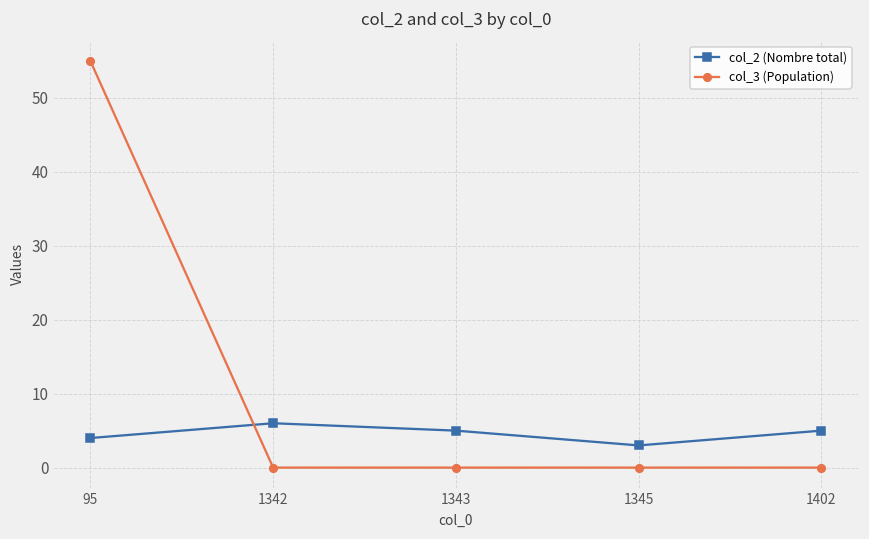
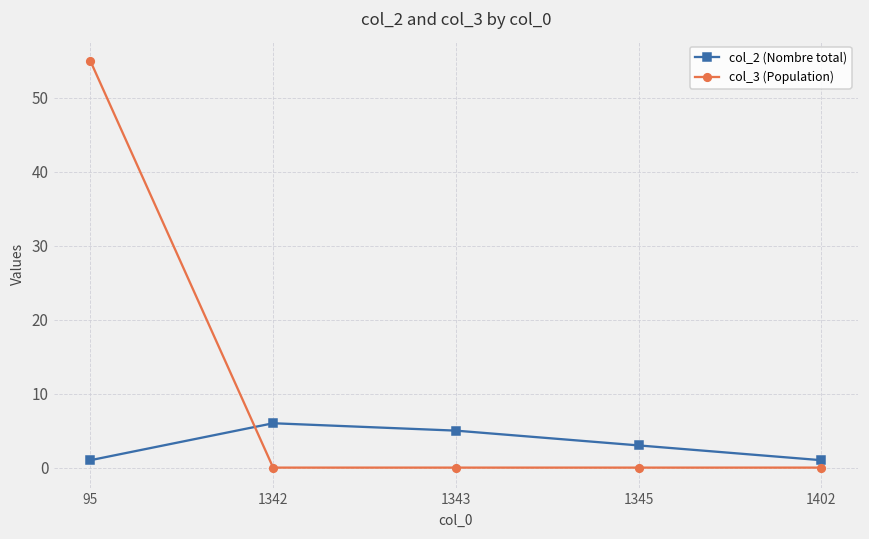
  {
    "col_2 (Nombre total)": {
-     "95": 4,
+     "95": 1,
      "1342": 6,
      "1343": 5,
      "1345": 3,
-     "1402": 5
+     "1402": 1
    },
    "col_3 (Population)": {
      "95": 55,
      "1342": 0,
      "1343": 0,
      "1345": 0,
      "1402": 0
    }
  }
